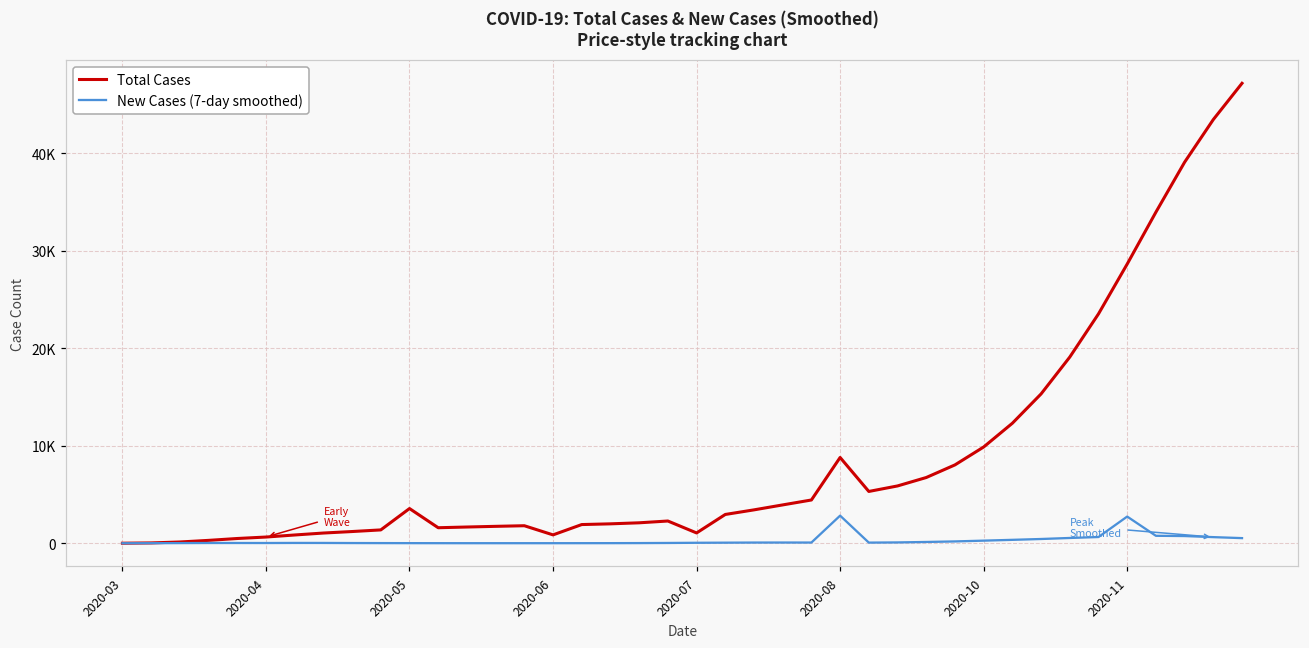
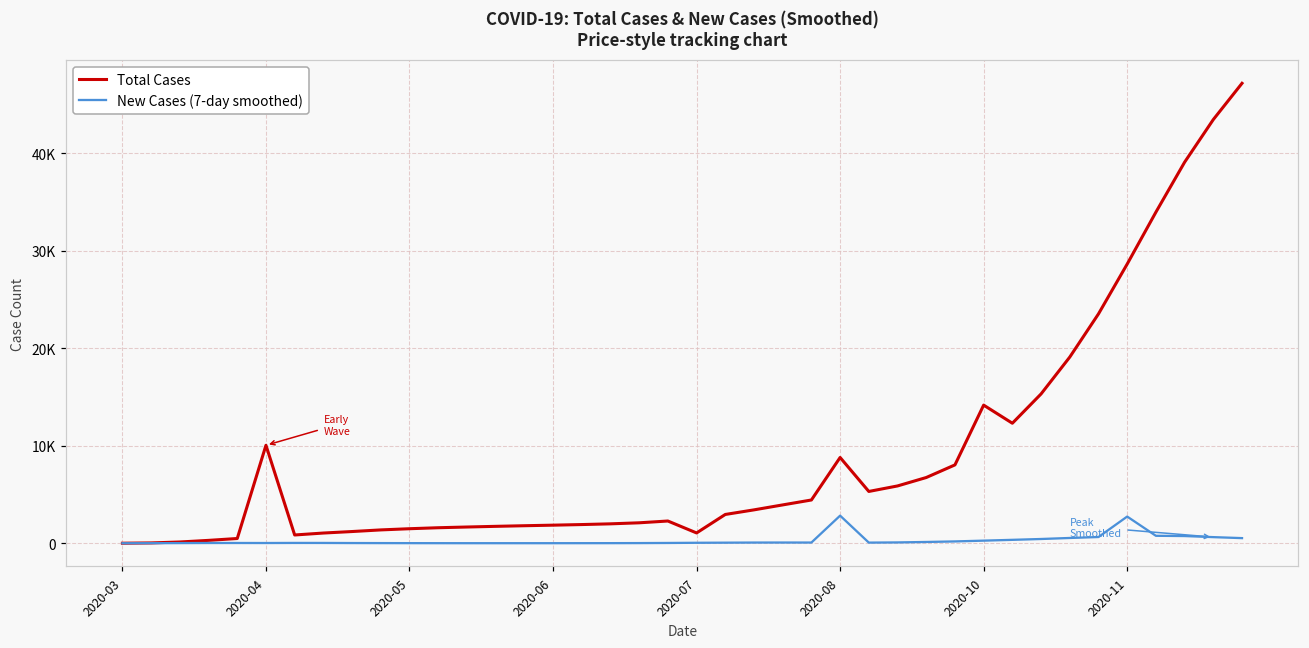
  {
    "Total Cases": {
-     "2020-04": 1000,
-     "2020-05": 4000,
-     "2020-06": 1000,
+     "2020-04": 10000,
+     "2020-05": 1000,
+     "2020-06": 2000,
      "2020-07": 1000,
      "2020-08": 9000,
-     "2020-10": 10000,
+     "2020-10": 14000,
      "2020-11": 29000
    },
    "New Cases (7-day smoothed)": {
      "2020-04": 0,
      "2020-05": 0,
      "2020-06": 0,
      "2020-07": 0,
      "2020-08": 3000,
      "2020-10": 0,
      "2020-11": 3000
    }
  }
